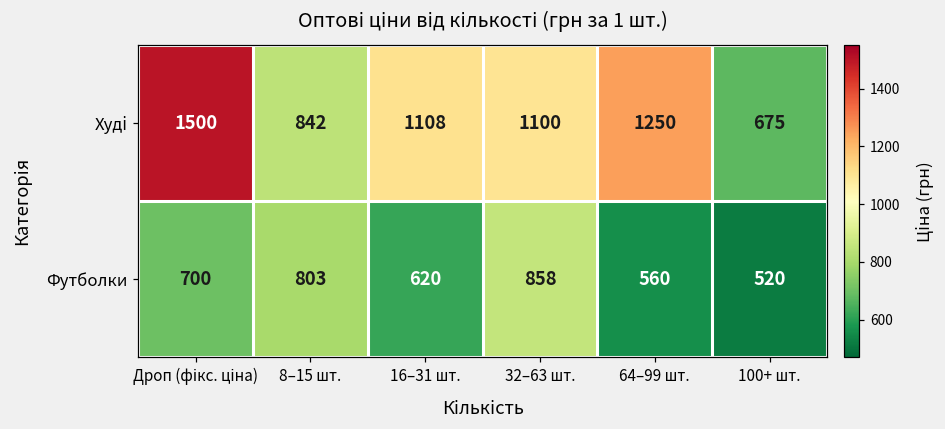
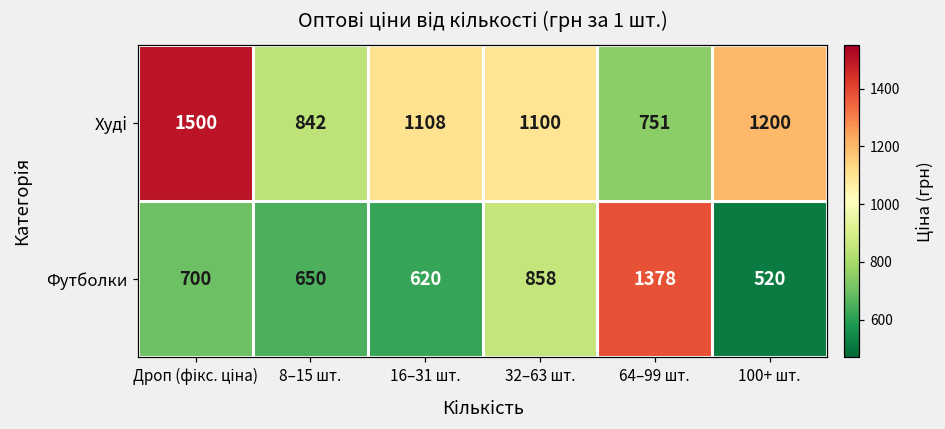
  {
    "Худі": {
      "Дроп (фікс. ціна)": 1500,
      "8–15 шт.": 842,
      "16–31 шт.": 1108,
      "32–63 шт.": 1100,
-     "64–99 шт.": 1250,
-     "100+ шт.": 675
+     "64–99 шт.": 751,
+     "100+ шт.": 1200
    },
    "Футболки": {
      "Дроп (фікс. ціна)": 700,
-     "8–15 шт.": 803,
+     "8–15 шт.": 650,
      "16–31 шт.": 620,
      "32–63 шт.": 858,
-     "64–99 шт.": 560,
+     "64–99 шт.": 1378,
      "100+ шт.": 520
    }
  }
